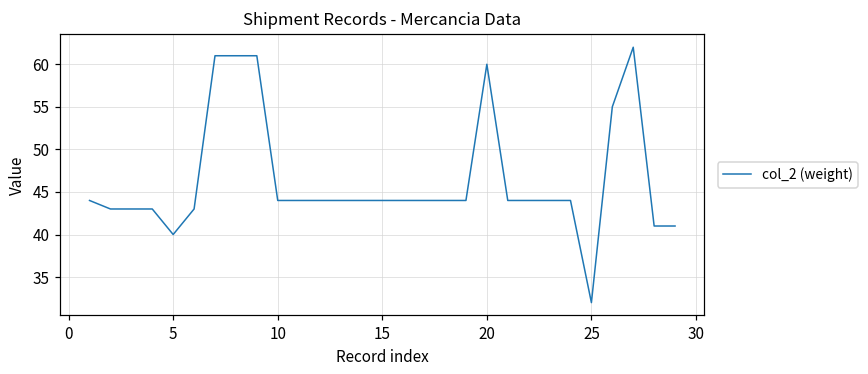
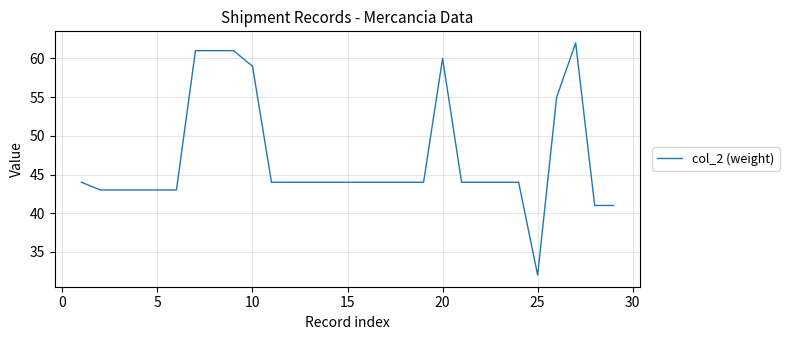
  {
-   "5": 40,
-   "10": 44,
+   "5": 43,
+   "10": 59,
    "15": 44,
    "20": 60,
    "25": 32
  }
